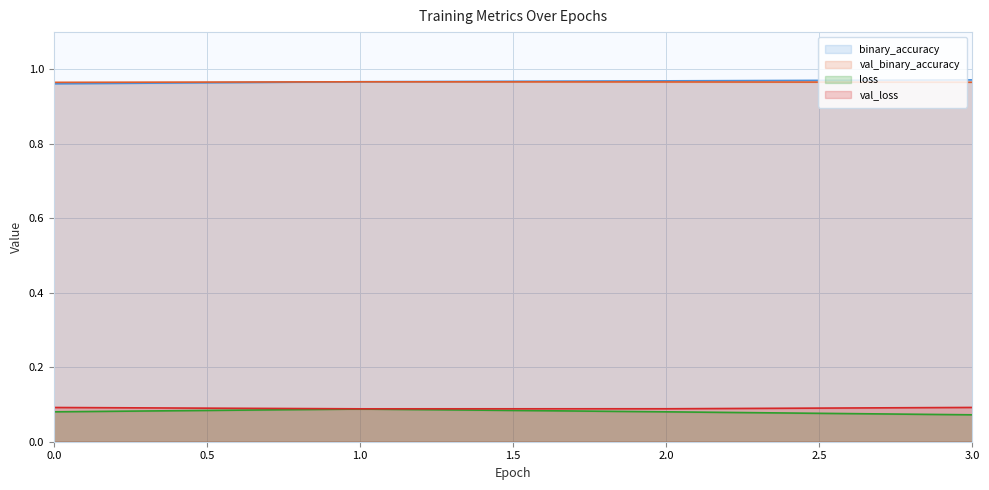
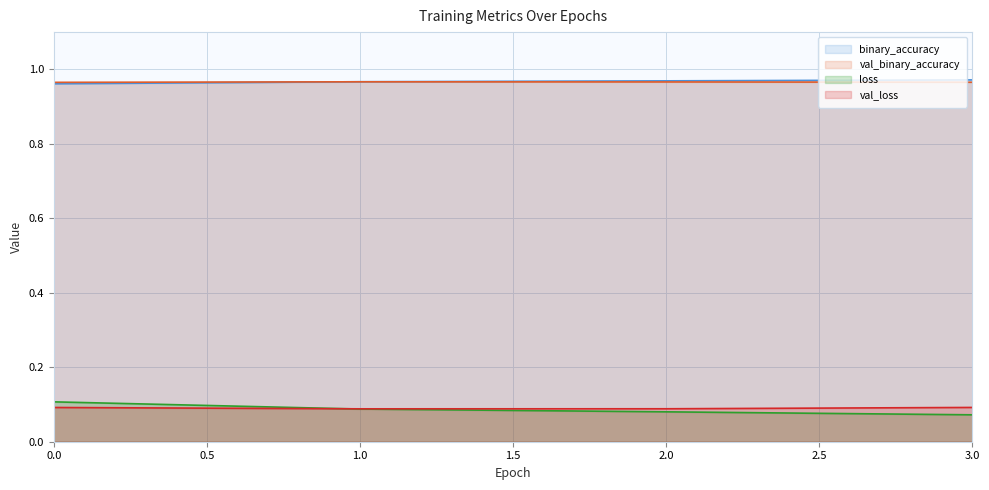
  {
    "loss": {
-     "0.0": 0.08,
+     "0.0": 0.11,
      "2.0": 0.08,
      "3.0": 0.07
    }
  }
